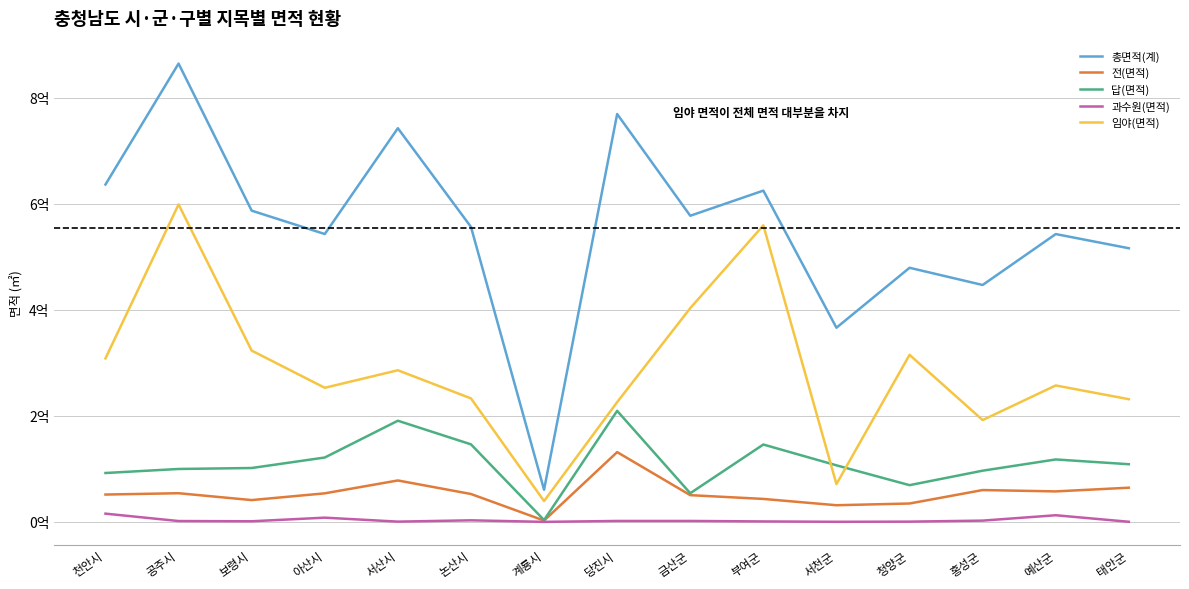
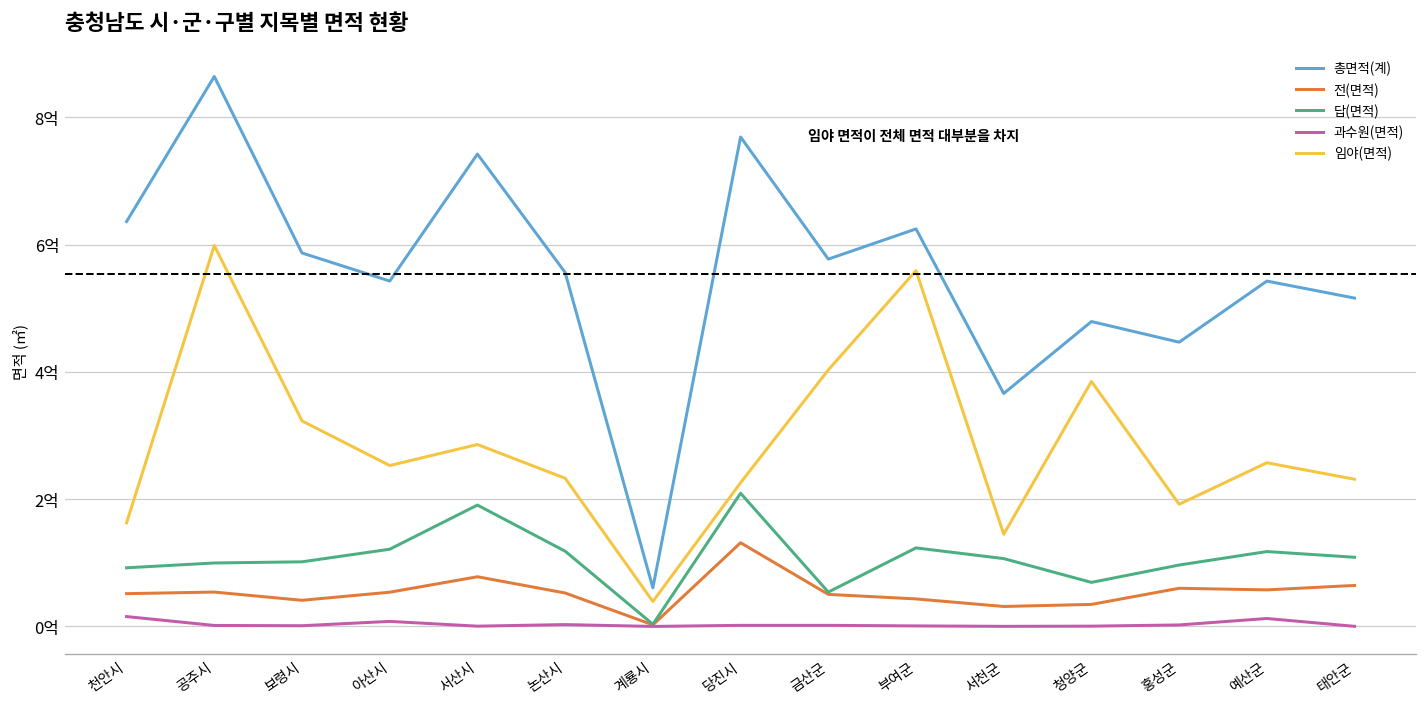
  {
    "총면적(계)": {
      "천안시": "6.4억",
      "공주시": "8.6억",
      "보령시": "5.9억",
      "아산시": "5.4억",
      "서산시": "7.4억",
      "논산시": "5.6억",
      "계룡시": "0.6억",
      "당진시": "7.7억",
      "금산군": "5.8억",
      "부여군": "6.2억",
      "서천군": "3.7억",
      "청양군": "4.8억",
      "홍성군": "4.5억",
      "예산군": "5.4억",
      "태안군": "5.2억"
    },
    "전(면적)": {
      "천안시": "0.5억",
      "공주시": "0.5억",
      "보령시": "0.4억",
      "아산시": "0.5억",
      "서산시": "0.8억",
      "논산시": "0.5억",
      "당진시": "1.3억",
      "부여군": "0.4억",
      "서천군": "0.3억",
      "청양군": "0.3억",
      "홍성군": "0.6억",
      "예산군": "0.6억",
      "태안군": "0.6억"
    },
    "답(면적)": {
      "천안시": "0.9억",
      "공주시": "1.0억",
      "보령시": "1.0억",
      "아산시": "1.2억",
      "서산시": "1.9억",
-     "논산시": "1.5억",
+     "논산시": "1.2억",
      "당진시": "2.1억",
-     "부여군": "1.5억",
+     "부여군": "1.2억",
      "서천군": "1.1억",
      "청양군": "0.7억",
      "홍성군": "1.0억",
      "예산군": "1.2억",
      "태안군": "1.1억"
    },
    "과수원(면적)": {
      "천안시": "0.2억",
      "공주시": "0.0억",
      "보령시": "0.0억",
      "아산시": "0.1억",
      "서산시": "0.0억",
      "논산시": "0.0억",
      "당진시": "0.0억",
      "금산군": "0.0억",
      "부여군": "0.0억",
      "서천군": "0.0억",
      "청양군": "0.0억",
      "홍성군": "0.0억",
      "예산군": "0.1억",
      "태안군": "0.0억"
    },
    "임야(면적)": {
-     "천안시": "3.1억",
+     "천안시": "1.6억",
      "공주시": "6.0억",
      "보령시": "3.2억",
      "아산시": "2.5억",
      "서산시": "2.9억",
      "논산시": "2.3억",
      "계룡시": "0.4억",
      "당진시": "2.3억",
      "금산군": "4.0억",
      "부여군": "5.6억",
-     "서천군": "0.7억",
-     "청양군": "3.2억",
+     "서천군": "1.4억",
+     "청양군": "3.9억",
      "홍성군": "1.9억",
      "예산군": "2.6억",
      "태안군": "2.3억"
    }
  }
